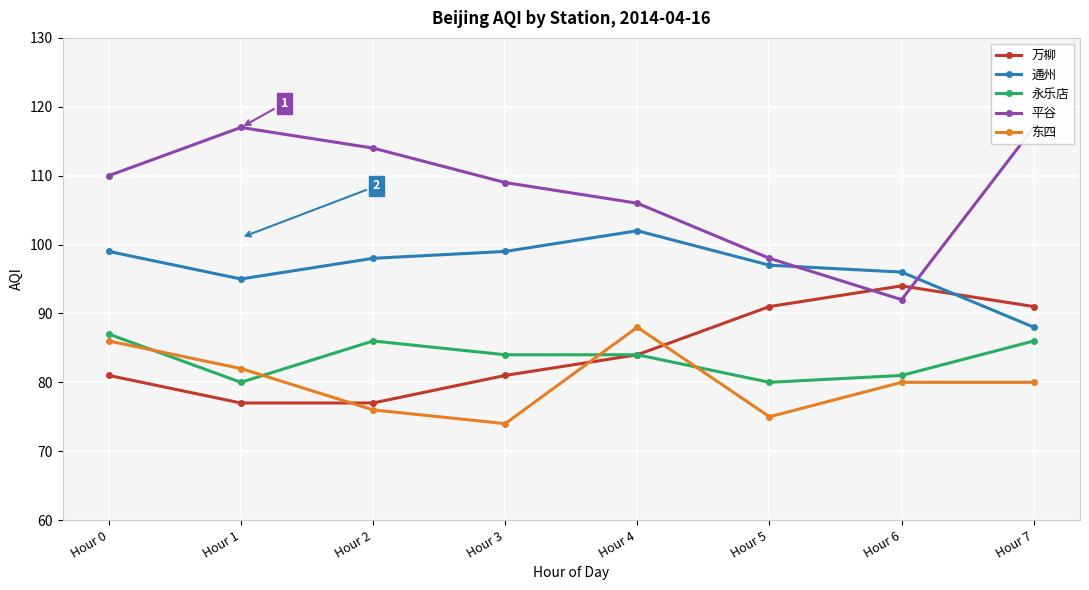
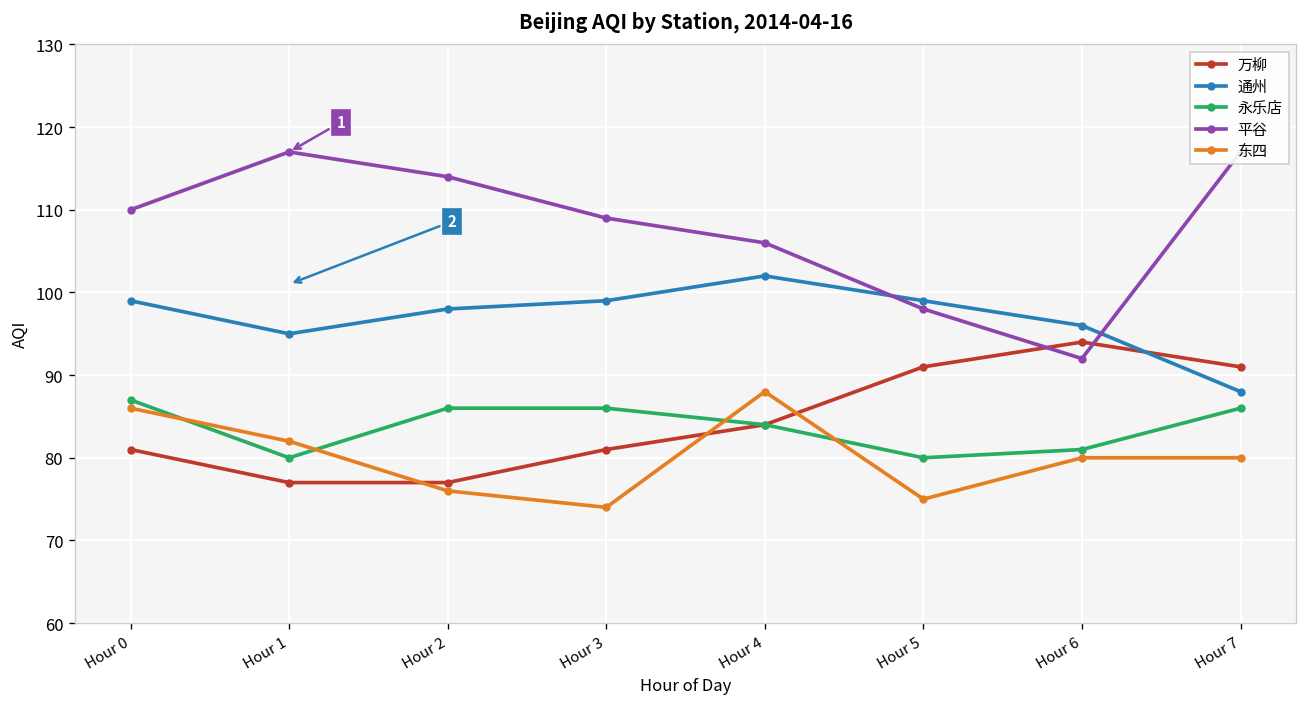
  {
    "万柳": {
      "Hour 0": 81,
      "Hour 1": 77,
      "Hour 2": 77,
      "Hour 3": 81,
      "Hour 5": 91,
      "Hour 6": 94,
      "Hour 7": 91
    },
    "通州": {
      "Hour 0": 99,
      "Hour 1": 95,
      "Hour 2": 98,
      "Hour 3": 99,
      "Hour 4": 102,
-     "Hour 5": 97,
+     "Hour 5": 99,
      "Hour 6": 96,
      "Hour 7": 88
    },
    "永乐店": {
      "Hour 0": 87,
      "Hour 1": 80,
      "Hour 2": 86,
-     "Hour 3": 84,
+     "Hour 3": 86,
      "Hour 5": 80,
      "Hour 6": 81,
      "Hour 7": 86
    },
    "平谷": {
      "Hour 0": 110,
      "Hour 1": 117,
      "Hour 2": 114,
      "Hour 3": 109,
      "Hour 4": 106,
      "Hour 5": 98,
      "Hour 6": 92
    },
    "东四": {
      "Hour 0": 86,
      "Hour 1": 82,
      "Hour 2": 76,
      "Hour 3": 74,
      "Hour 4": 88,
      "Hour 5": 75,
      "Hour 6": 80,
      "Hour 7": 80
    }
  }
